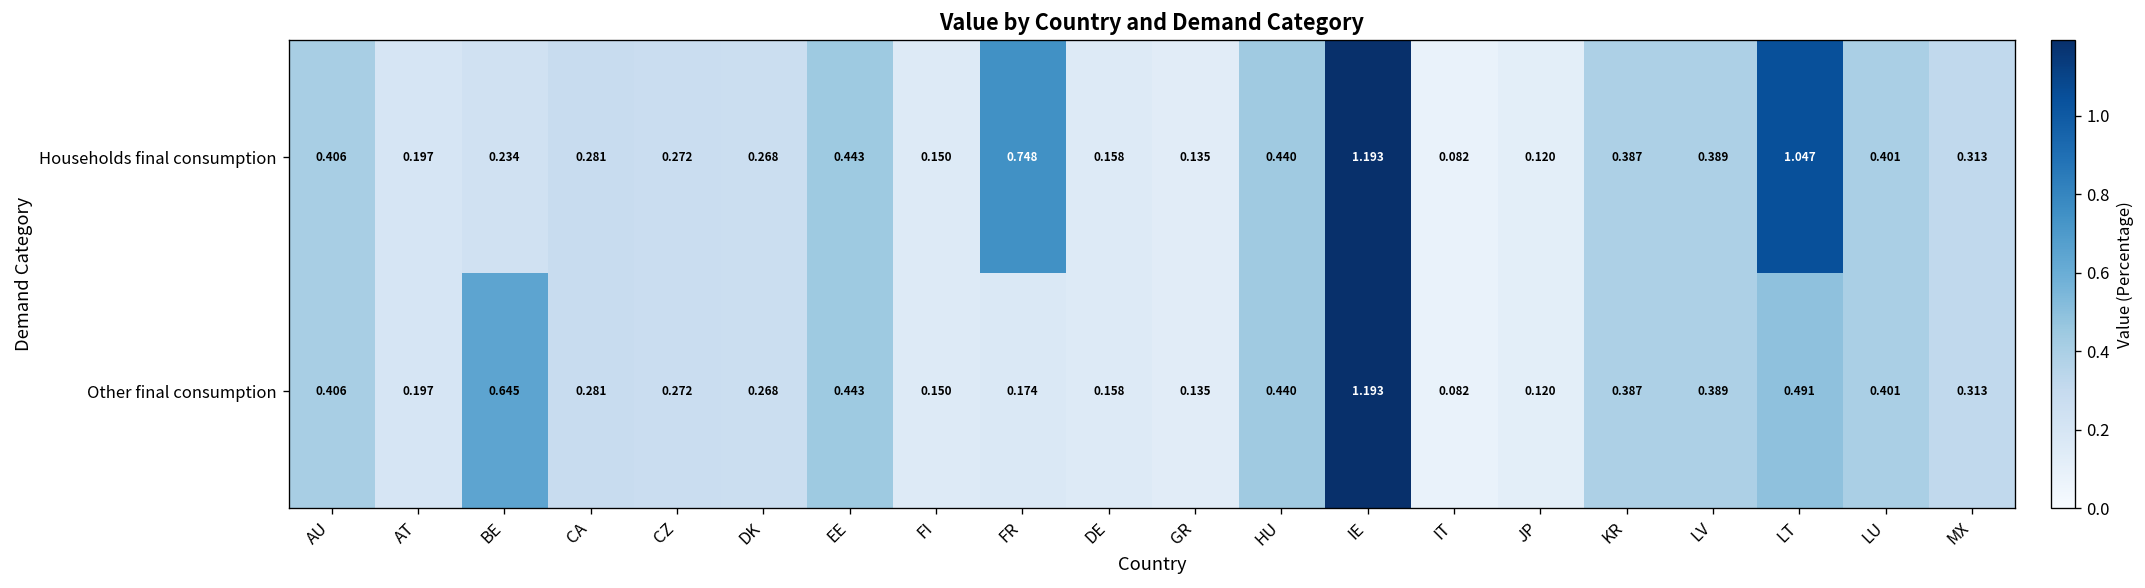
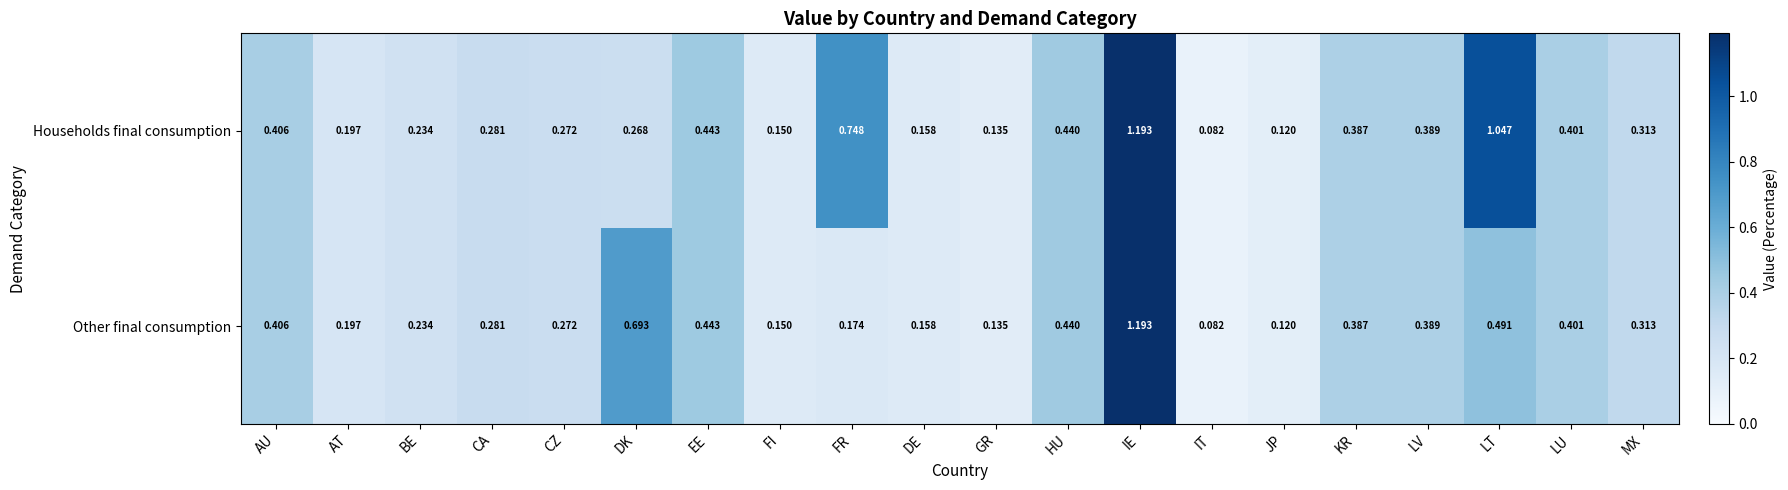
  {
    "Households final consumption": {
      "AU": 0.406,
      "AT": 0.197,
      "BE": 0.234,
      "CA": 0.281,
      "CZ": 0.272,
      "DK": 0.268,
      "EE": 0.443,
      "FI": 0.150,
      "FR": 0.748,
      "DE": 0.158,
      "GR": 0.135,
      "HU": 0.440,
      "IE": 1.193,
      "IT": 0.082,
      "JP": 0.120,
      "KR": 0.387,
      "LV": 0.389,
      "LT": 1.047,
      "LU": 0.401,
      "MX": 0.313
    },
    "Other final consumption": {
      "AU": 0.406,
      "AT": 0.197,
-     "BE": 0.645,
+     "BE": 0.234,
      "CA": 0.281,
      "CZ": 0.272,
-     "DK": 0.268,
+     "DK": 0.693,
      "EE": 0.443,
      "FI": 0.150,
      "FR": 0.174,
      "DE": 0.158,
      "GR": 0.135,
      "HU": 0.440,
      "IE": 1.193,
      "IT": 0.082,
      "JP": 0.120,
      "KR": 0.387,
      "LV": 0.389,
      "LT": 0.491,
      "LU": 0.401,
      "MX": 0.313
    }
  }
